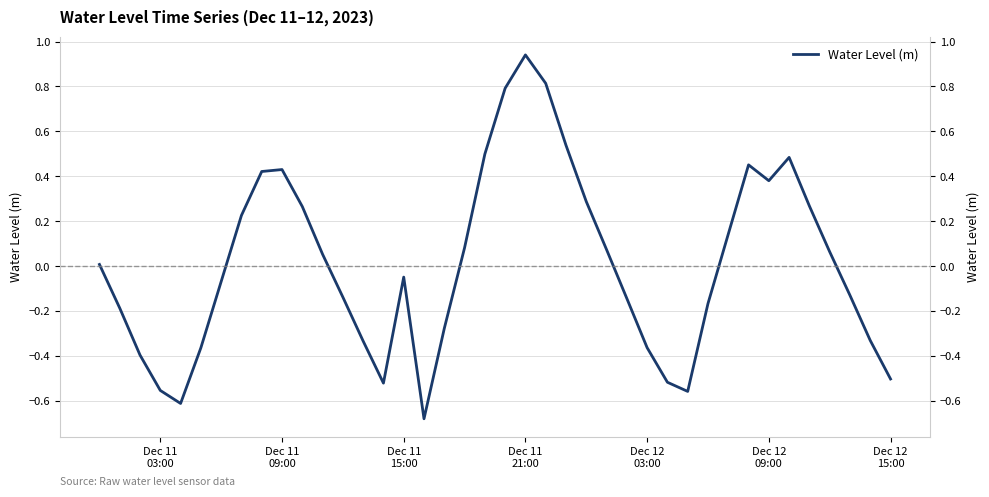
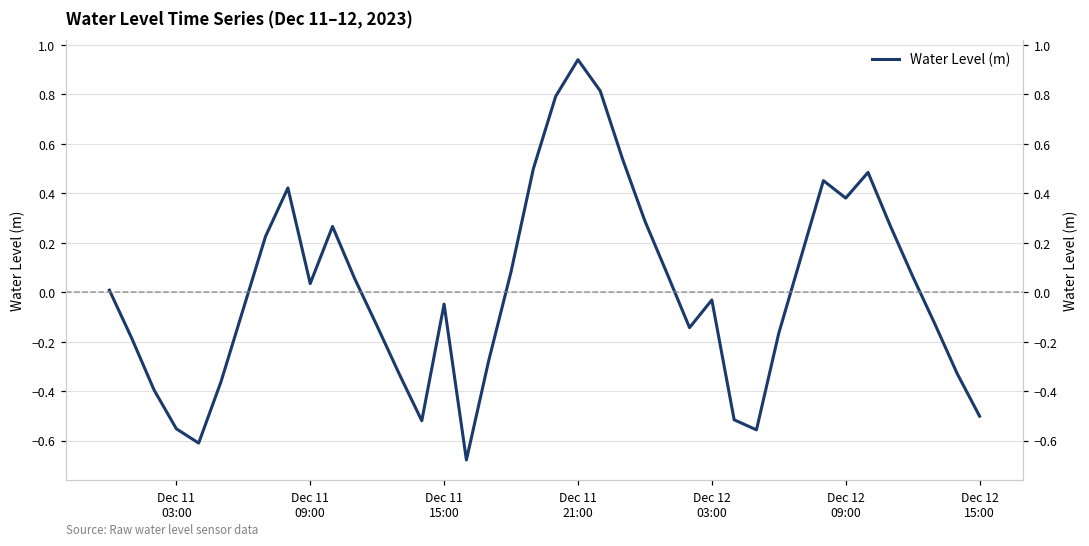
  {
    "Dec 11 03:00": -0.55,
-   "Dec 11 09:00": 0.43,
+   "Dec 11 09:00": 0.03,
    "Dec 11 15:00": -0.05,
    "Dec 11 21:00": 0.94,
-   "Dec 12 03:00": -0.36,
+   "Dec 12 03:00": -0.03,
    "Dec 12 09:00": 0.38,
    "Dec 12 15:00": -0.50
  }
